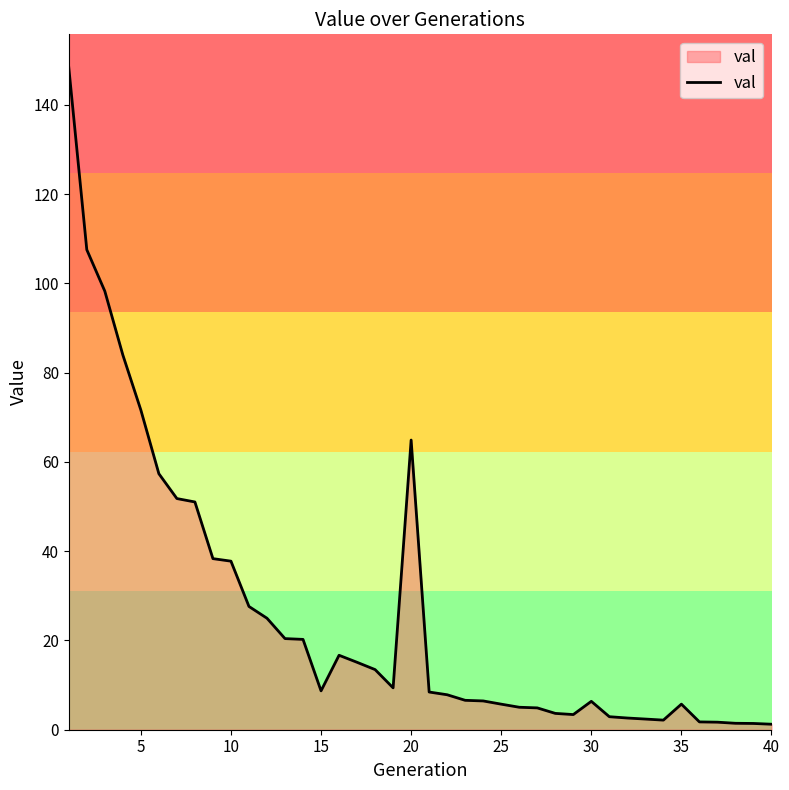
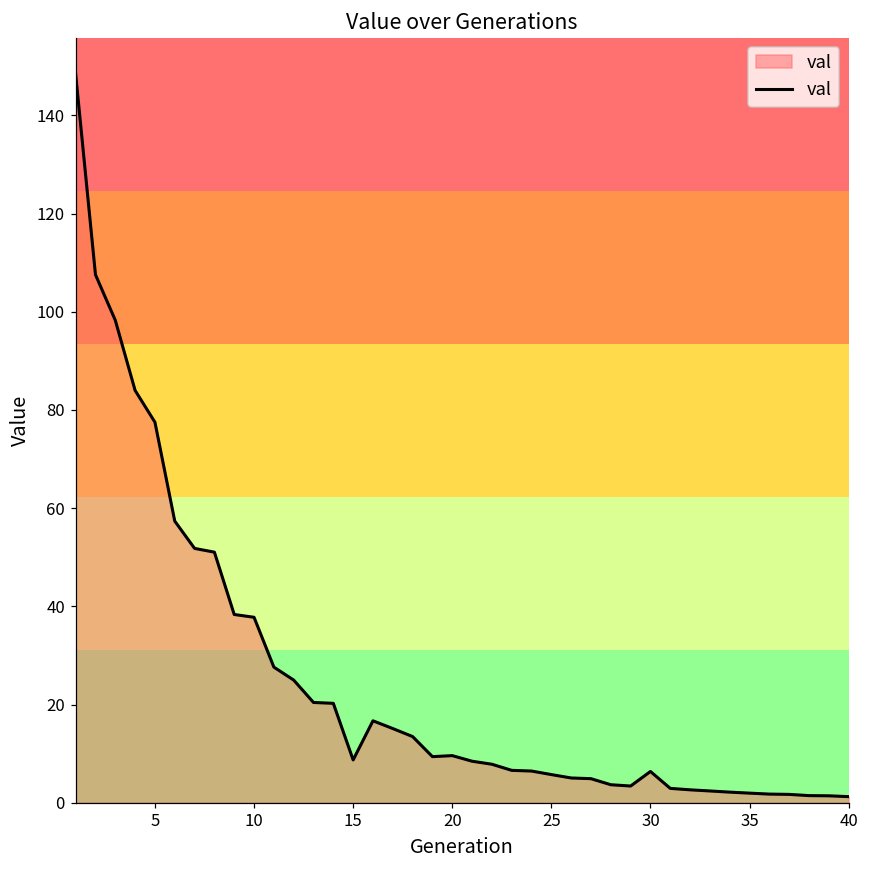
  {
-   "5": 72,
+   "5": 77,
    "10": 38,
    "15": 9,
-   "20": 65,
+   "20": 10,
    "25": 6,
    "30": 6,
-   "35": 6,
+   "35": 2,
    "40": 1
  }
